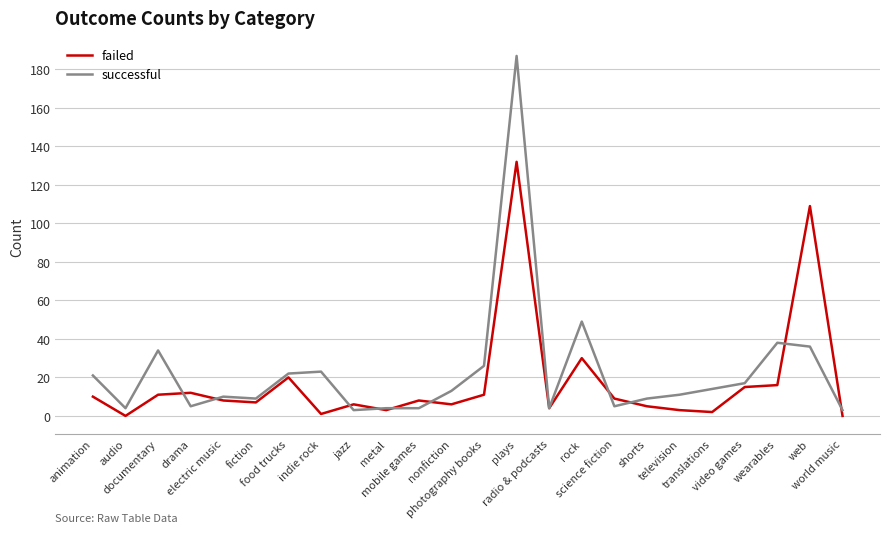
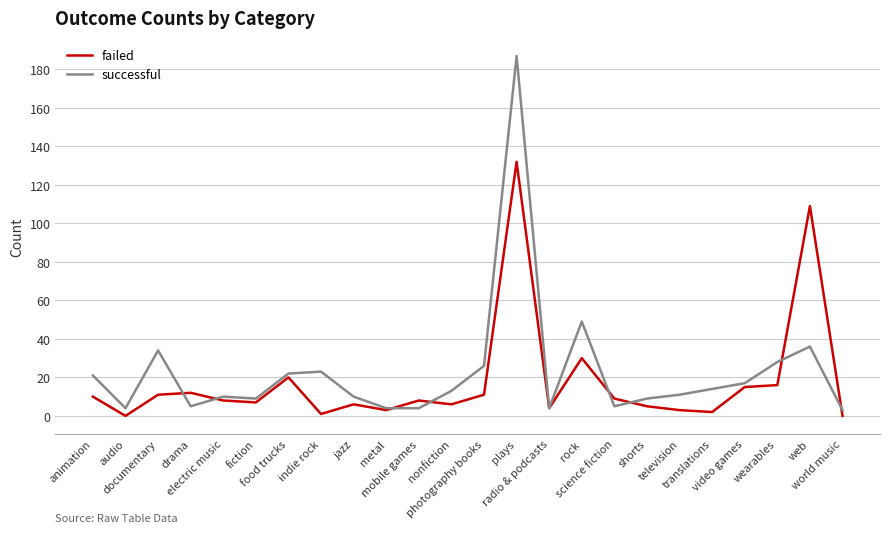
  {
    "failed": {
      "animation": 10,
      "audio": 0,
      "documentary": 11,
      "drama": 12,
      "electric music": 8,
      "fiction": 7,
      "food trucks": 20,
      "indie rock": 1,
      "jazz": 6,
      "mobile games": 8,
      "nonfiction": 6,
      "photography books": 11,
      "plays": 132,
      "rock": 30,
      "science fiction": 9,
      "shorts": 5,
      "television": 3,
      "translations": 2,
      "video games": 15,
      "wearables": 16,
      "web": 109,
      "world music": 0
    },
    "successful": {
      "animation": 21,
      "audio": 4,
      "documentary": 34,
      "drama": 5,
      "electric music": 10,
      "fiction": 9,
      "food trucks": 22,
      "indie rock": 23,
-     "jazz": 3,
+     "jazz": 10,
      "mobile games": 4,
      "nonfiction": 13,
      "photography books": 26,
      "plays": 187,
      "rock": 49,
      "science fiction": 5,
      "shorts": 9,
      "television": 11,
      "translations": 14,
      "video games": 17,
-     "wearables": 38,
+     "wearables": 28,
      "web": 36,
      "world music": 3
    }
  }
